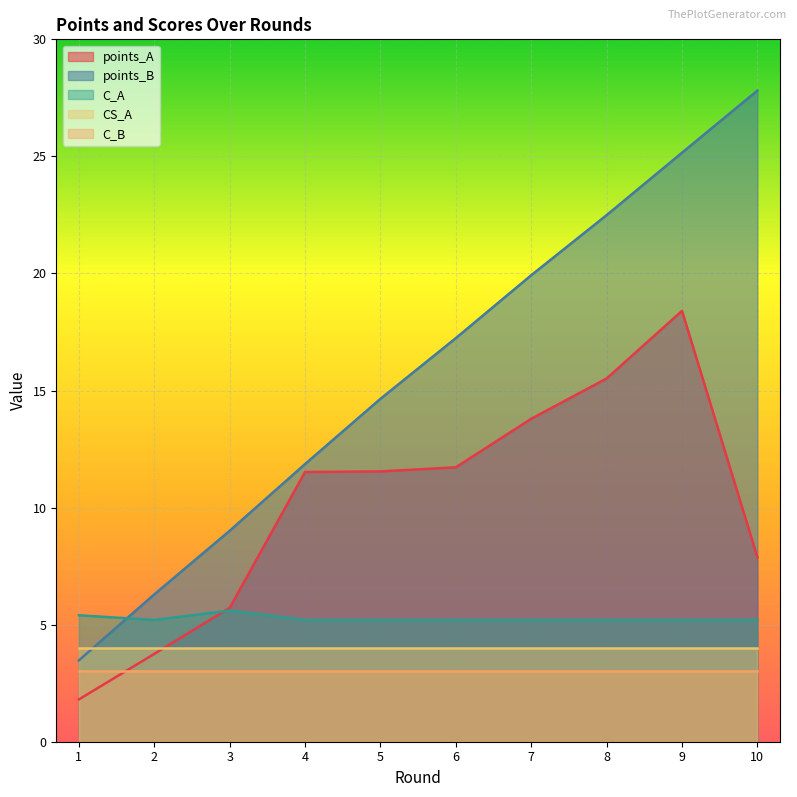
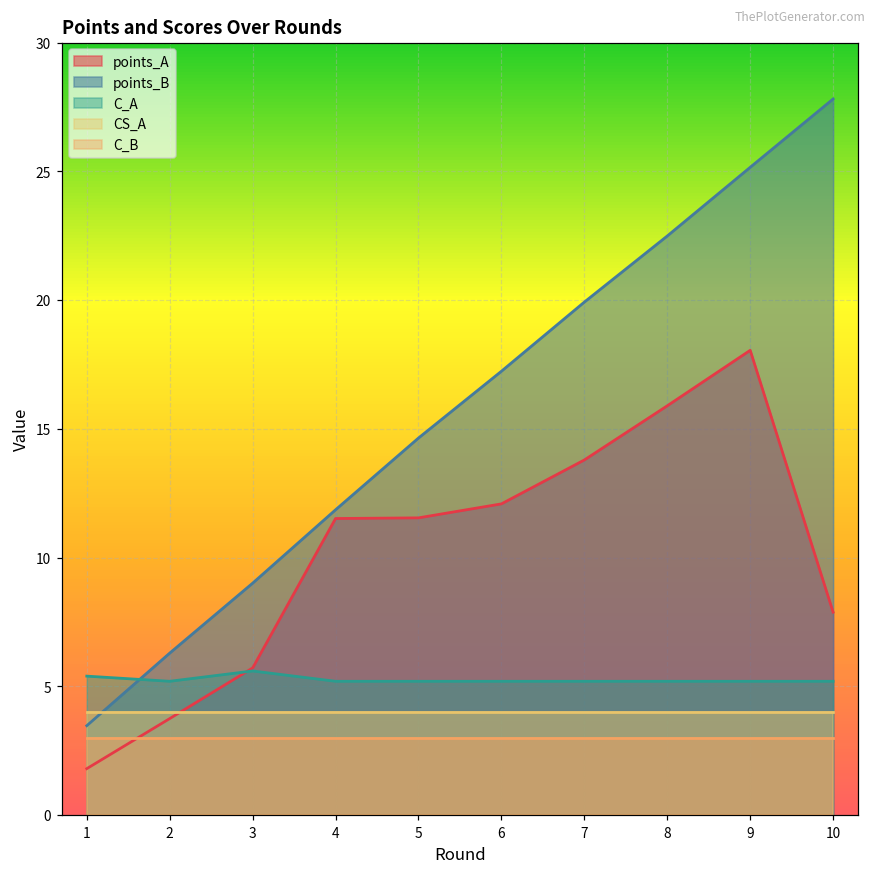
  {
    "points_A": {
      "1": 1.8,
      "2": 3.8,
      "3": 5.7,
      "4": 11.5,
      "5": 11.5,
-     "6": 11.7,
+     "6": 12.1,
      "7": 13.8,
-     "8": 15.5,
-     "9": 18.4,
+     "8": 15.9,
+     "9": 18.1,
      "10": 7.9
    }
  }
